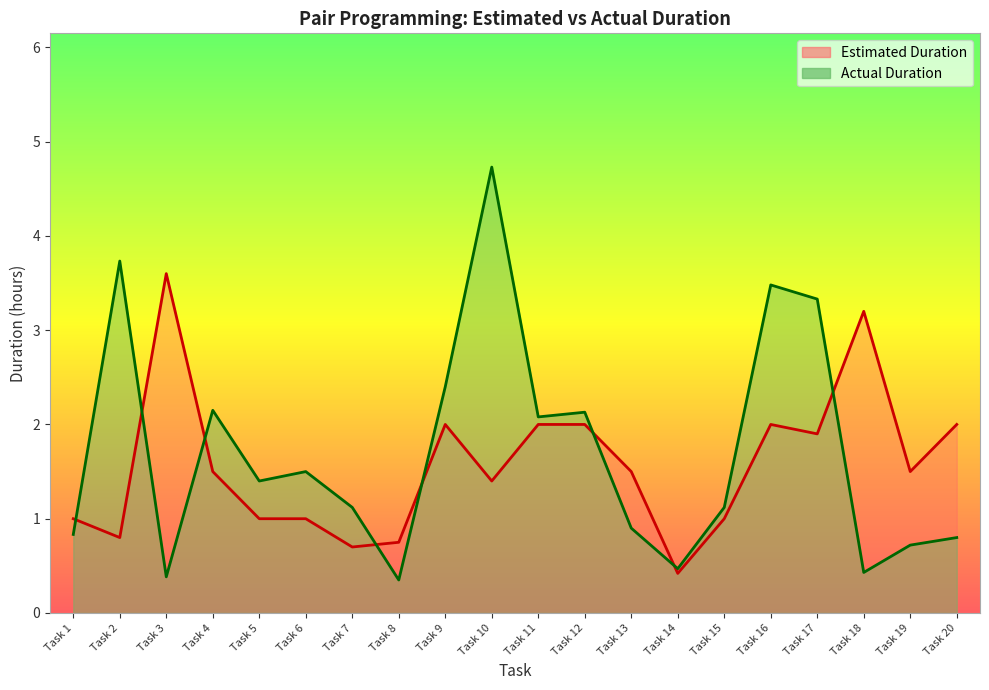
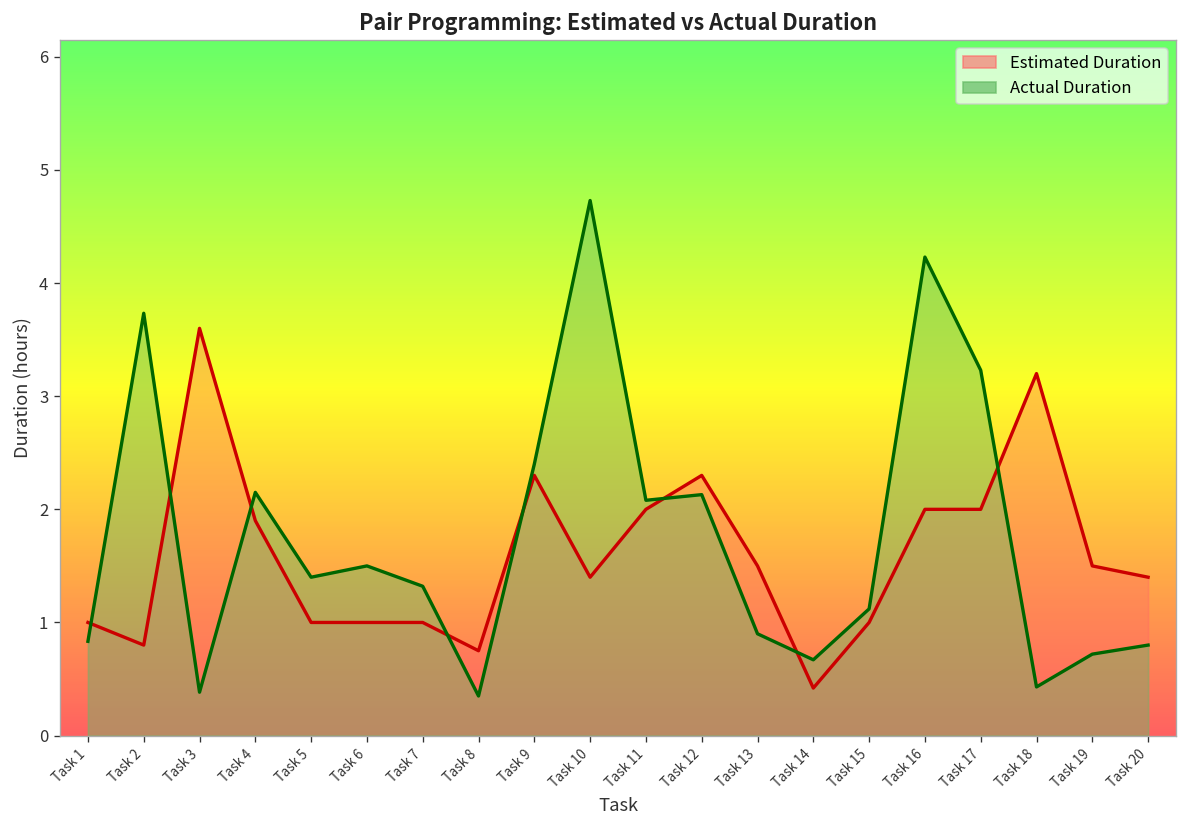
  {
    "Estimated Duration": {
      "Task 1": 1.0,
      "Task 2": 0.8,
      "Task 3": 3.6,
-     "Task 4": 1.5,
+     "Task 4": 1.9,
      "Task 5": 1.0,
      "Task 6": 1.0,
-     "Task 7": 0.7,
+     "Task 7": 1.0,
      "Task 8": 0.8,
-     "Task 9": 2.0,
+     "Task 9": 2.3,
      "Task 10": 1.4,
      "Task 11": 2.0,
-     "Task 12": 2.0,
+     "Task 12": 2.3,
      "Task 13": 1.5,
      "Task 14": 0.4,
      "Task 15": 1.0,
      "Task 16": 2.0,
-     "Task 17": 1.9,
+     "Task 17": 2.0,
      "Task 18": 3.2,
      "Task 19": 1.5,
-     "Task 20": 2.0
+     "Task 20": 1.4
    },
    "Actual Duration": {
      "Task 1": 0.8,
      "Task 2": 3.7,
      "Task 3": 0.4,
      "Task 4": 2.2,
      "Task 5": 1.4,
      "Task 6": 1.5,
-     "Task 7": 1.1,
+     "Task 7": 1.3,
      "Task 8": 0.4,
      "Task 9": 2.4,
      "Task 10": 4.7,
      "Task 11": 2.1,
      "Task 12": 2.1,
      "Task 13": 0.9,
-     "Task 14": 0.5,
+     "Task 14": 0.7,
      "Task 15": 1.1,
-     "Task 16": 3.5,
-     "Task 17": 3.3,
+     "Task 16": 4.2,
+     "Task 17": 3.2,
      "Task 18": 0.4,
      "Task 19": 0.7,
      "Task 20": 0.8
    }
  }
